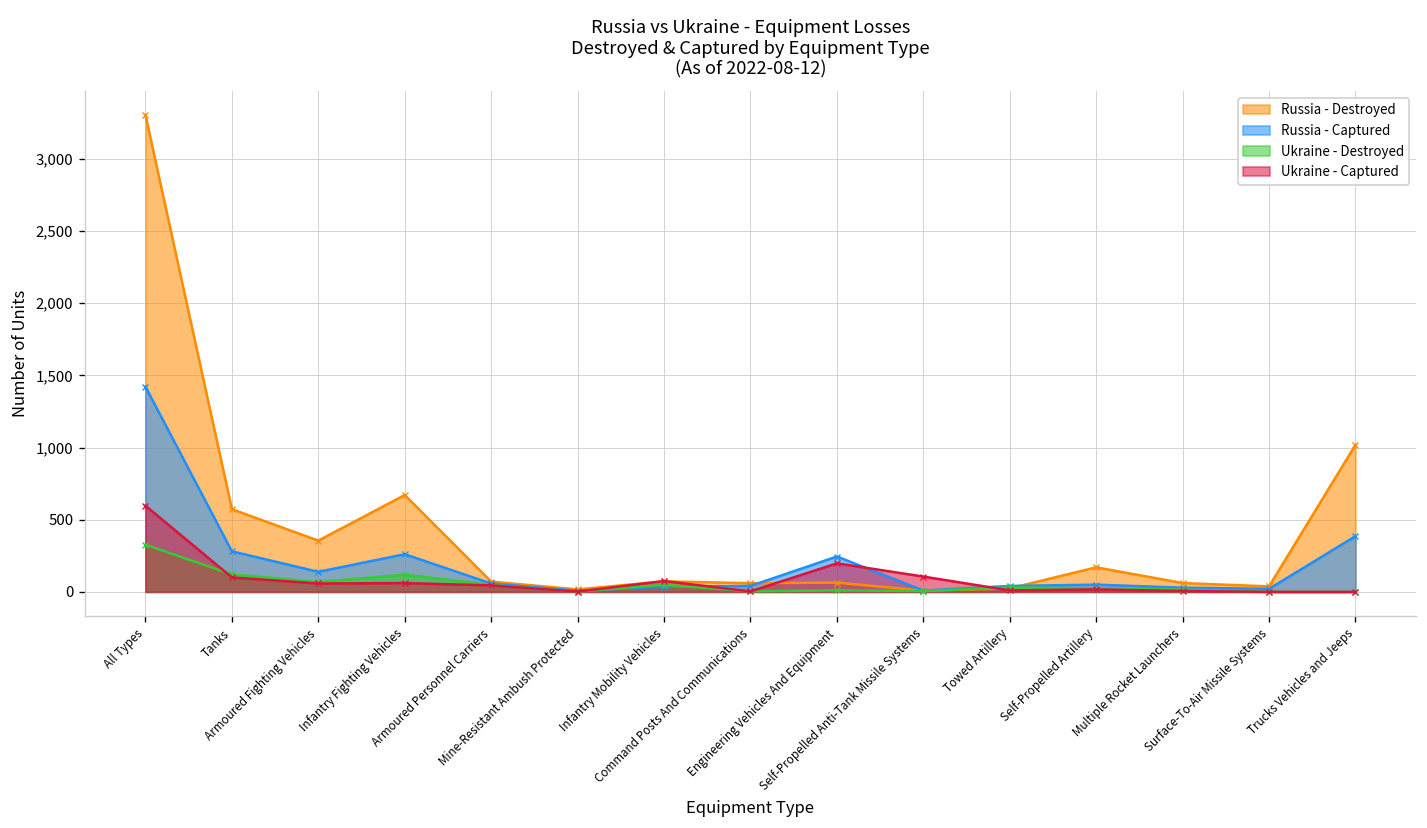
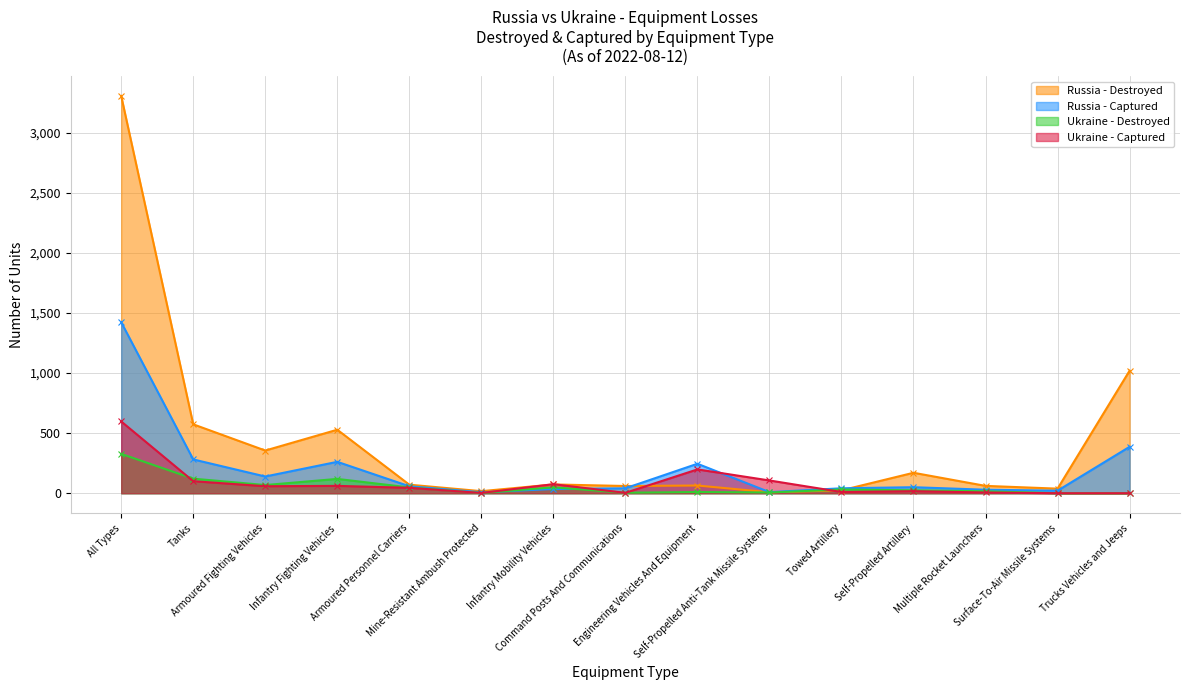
  {
    "Russia - Destroyed": {
      "All Types": "3,300",
      "Tanks": "570",
      "Armoured Fighting Vehicles": "360",
-     "Infantry Fighting Vehicles": "670",
+     "Infantry Fighting Vehicles": "530",
      "Engineering Vehicles And Equipment": "60",
      "Self-Propelled Artillery": "170",
      "Multiple Rocket Launchers": "60",
      "Trucks Vehicles and Jeeps": "1,020"
    },
    "Russia - Captured": {
      "All Types": "1,420",
      "Tanks": "280",
      "Armoured Fighting Vehicles": "140",
      "Infantry Fighting Vehicles": "260",
      "Engineering Vehicles And Equipment": "250",
      "Self-Propelled Artillery": "50",
      "Trucks Vehicles and Jeeps": "390"
    },
    "Ukraine - Destroyed": {
      "All Types": "330",
      "Infantry Fighting Vehicles": "120",
      "Engineering Vehicles And Equipment": "10"
    },
    "Ukraine - Captured": {
      "All Types": "600",
      "Infantry Fighting Vehicles": "60",
      "Engineering Vehicles And Equipment": "200",
      "Self-Propelled Anti-Tank Missile Systems": "110"
    }
  }
